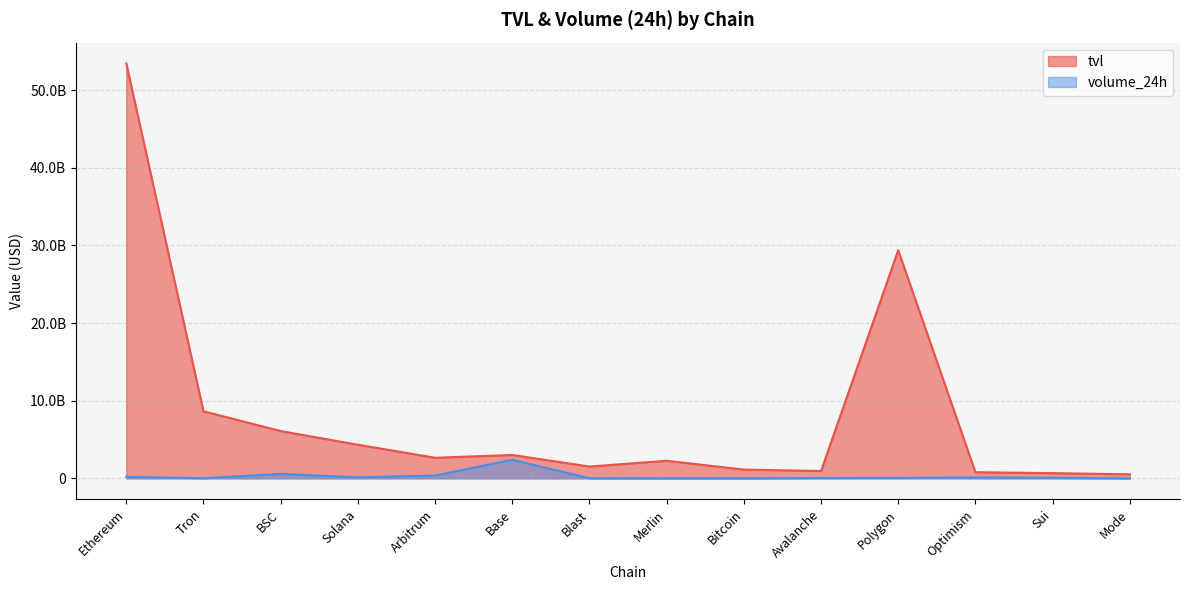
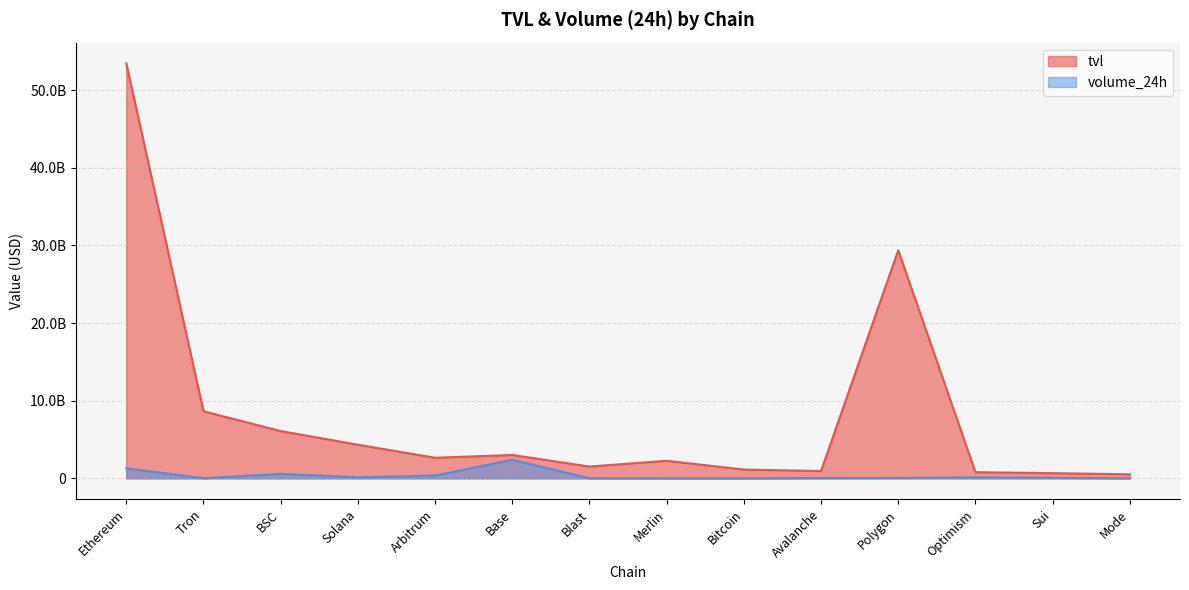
  {
    "tvl": {
      "Ethereum": 53000000000,
      "Tron": 9000000000,
      "BSC": 6000000000,
      "Solana": 4000000000,
      "Arbitrum": 3000000000,
      "Base": 3000000000,
      "Blast": 2000000000,
      "Merlin": 2000000000,
      "Bitcoin": 1000000000,
      "Avalanche": 1000000000,
      "Polygon": 29000000000,
      "Optimism": 1000000000,
      "Sui": 1000000000,
      "Mode": 1000000000
    },
    "volume_24h": {
-     "Ethereum": 0,
+     "Ethereum": 1000000000,
      "Tron": 0,
      "BSC": 1000000000,
      "Solana": 0,
      "Arbitrum": 0,
      "Base": 2000000000,
      "Blast": 0,
      "Merlin": 0,
      "Bitcoin": 0,
      "Avalanche": 0,
      "Polygon": 0,
      "Optimism": 0,
      "Sui": 0,
      "Mode": 0
    }
  }
